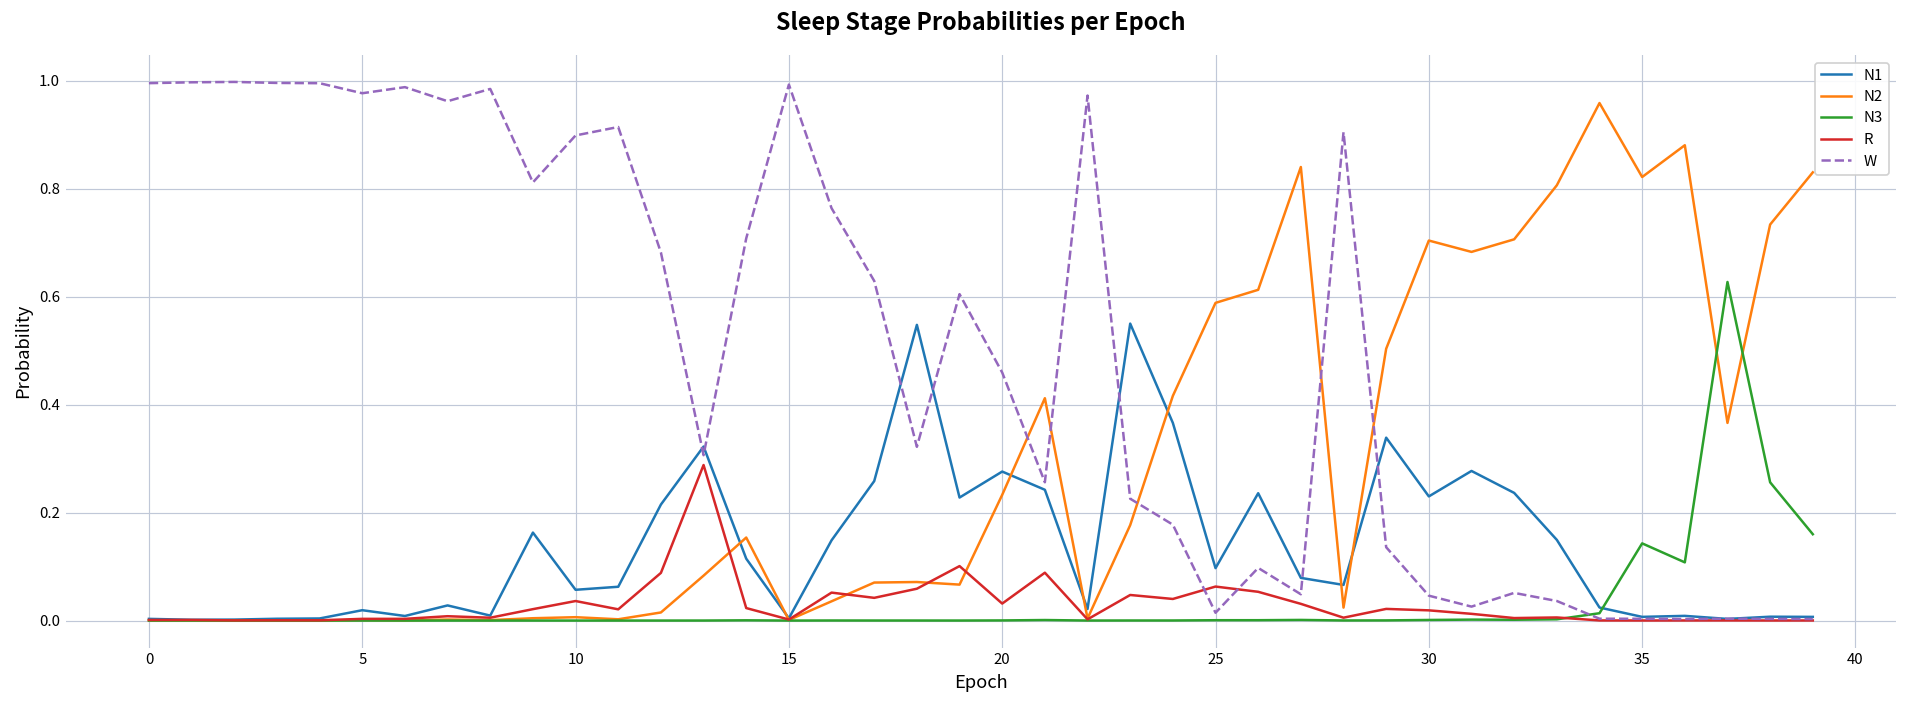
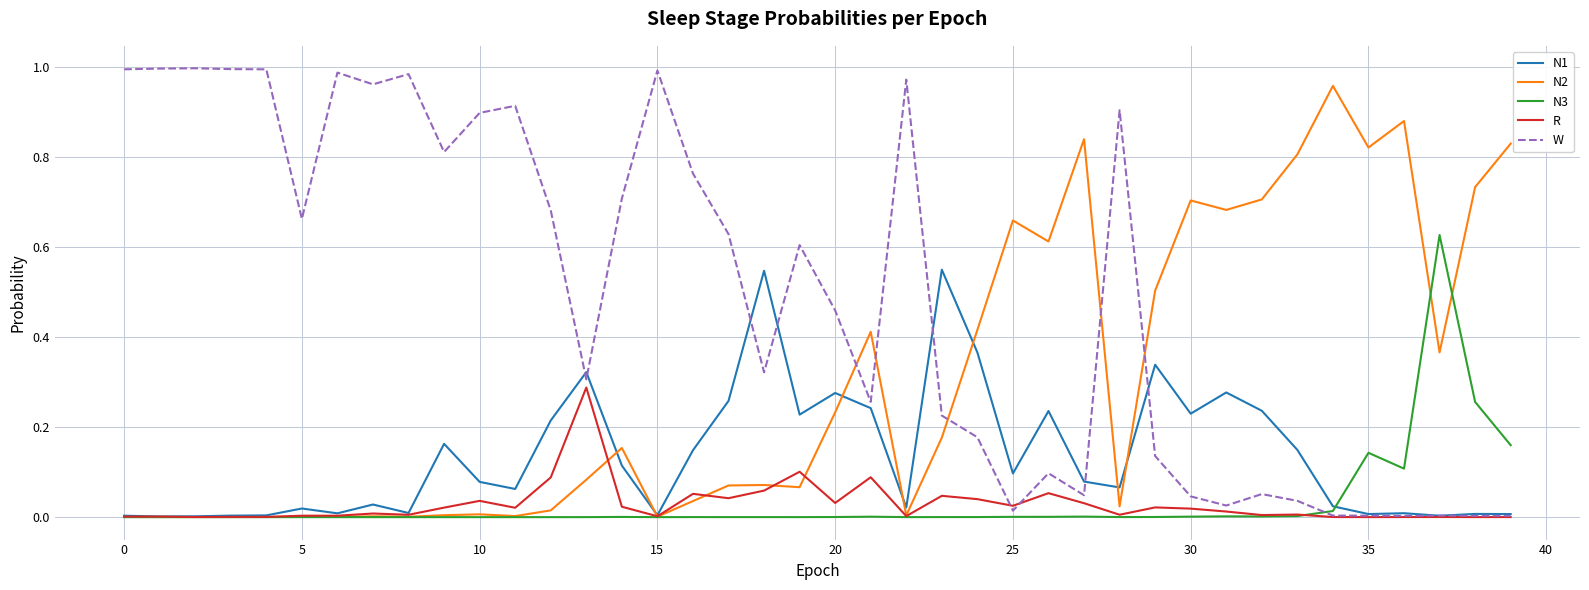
  {
    "N1": {
      "5": 0.02,
-     "10": 0.06,
+     "10": 0.08,
      "20": 0.28,
      "25": 0.10,
      "30": 0.23
    },
    "N2": {
      "10": 0.01,
      "20": 0.23,
-     "25": 0.59,
+     "25": 0.66,
      "30": 0.70,
      "35": 0.82
    },
    "N3": {
      "10": 0.00,
      "20": 0.00,
      "25": 0.00,
      "30": 0.00,
      "35": 0.14
    },
    "R": {
      "10": 0.04,
      "20": 0.03,
-     "25": 0.06,
+     "25": 0.03,
      "30": 0.02
    },
    "W": {
      "0": 1.00,
-     "5": 0.98,
+     "5": 0.66,
      "10": 0.90,
      "15": 0.99,
      "20": 0.46,
      "25": 0.01,
      "30": 0.05
    }
  }
